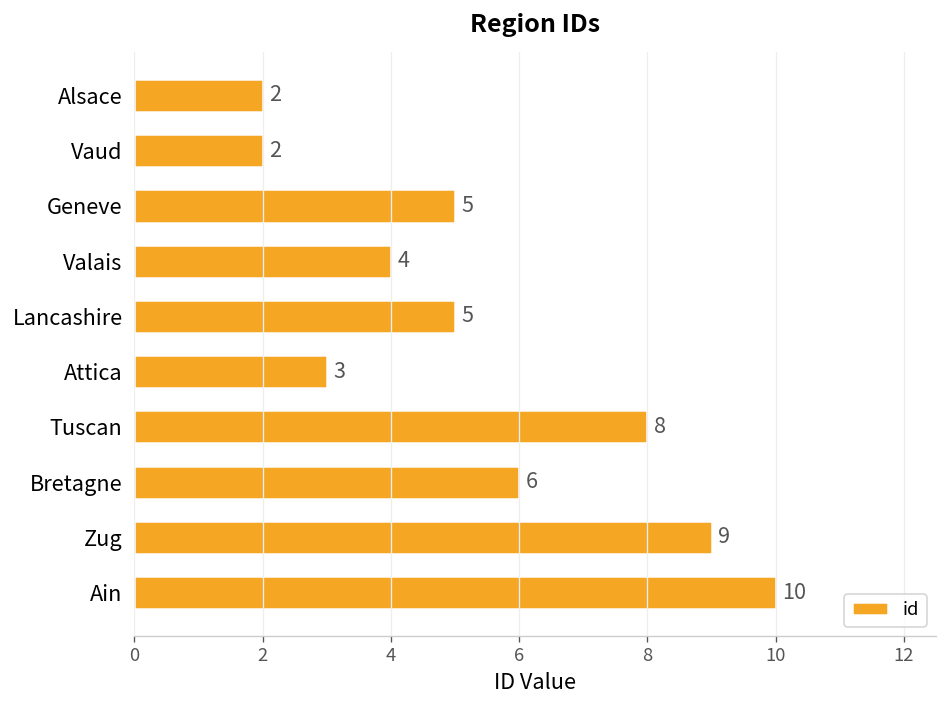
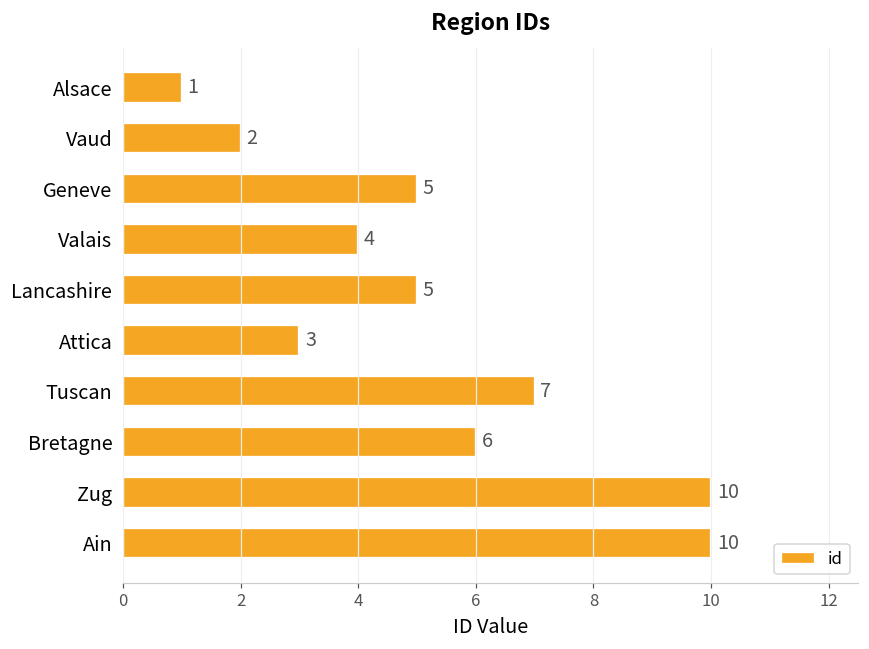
  {
-   "Alsace": 2,
+   "Alsace": 1,
    "Vaud": 2,
    "Geneve": 5,
    "Valais": 4,
    "Lancashire": 5,
    "Attica": 3,
-   "Tuscan": 8,
+   "Tuscan": 7,
    "Bretagne": 6,
-   "Zug": 9,
+   "Zug": 10,
    "Ain": 10
  }
